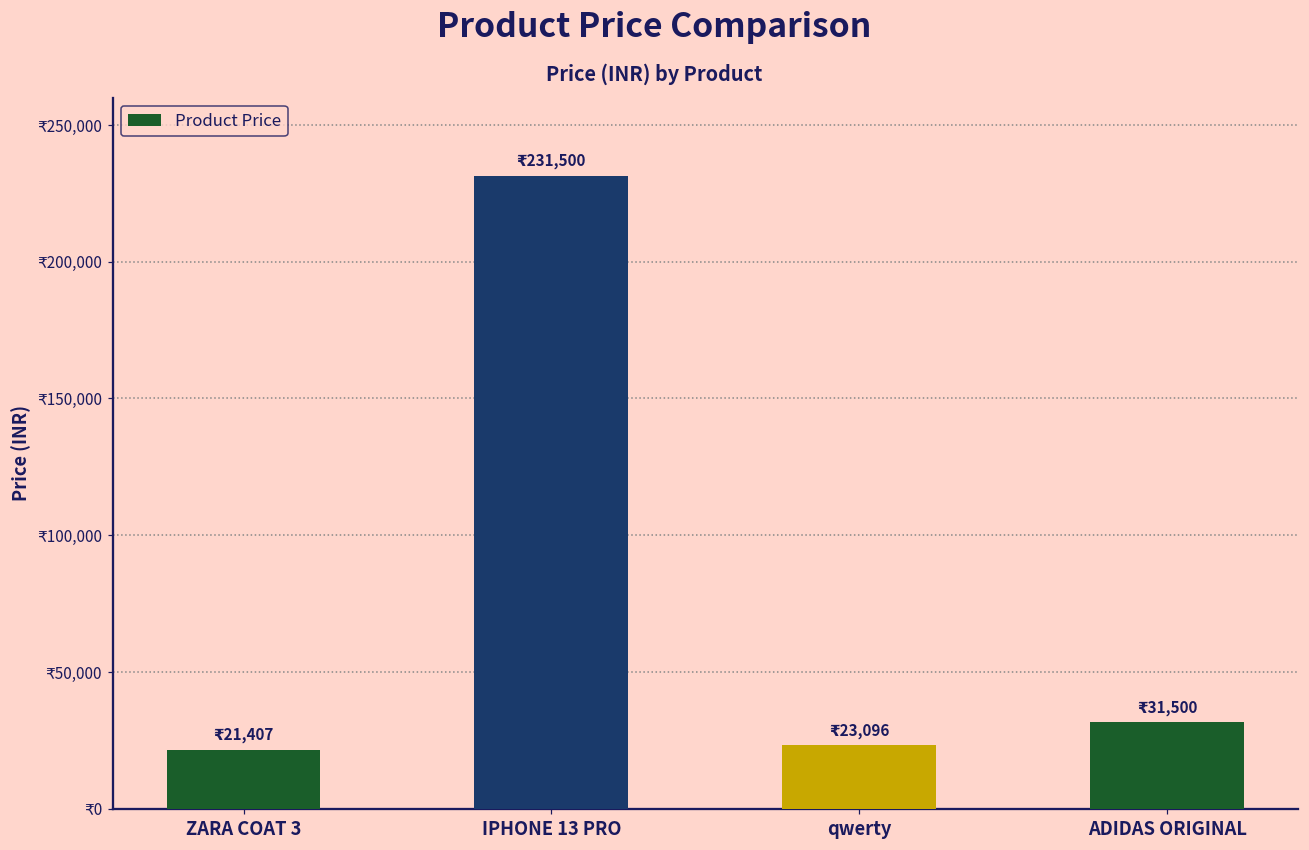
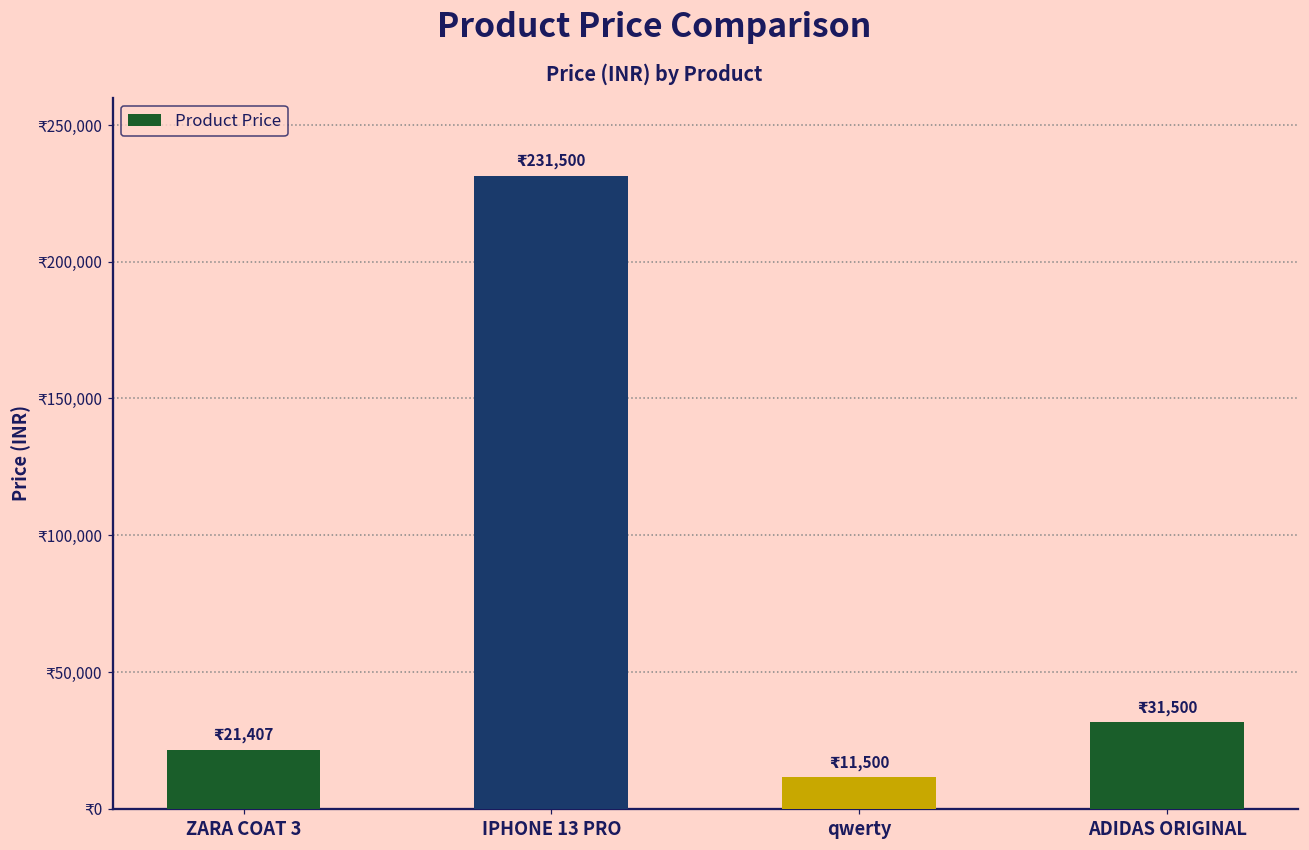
  {
    "ZARA COAT 3": "21,407",
    "IPHONE 13 PRO": "231,500",
-   "qwerty": "23,096",
+   "qwerty": "11,500",
    "ADIDAS ORIGINAL": "31,500"
  }
